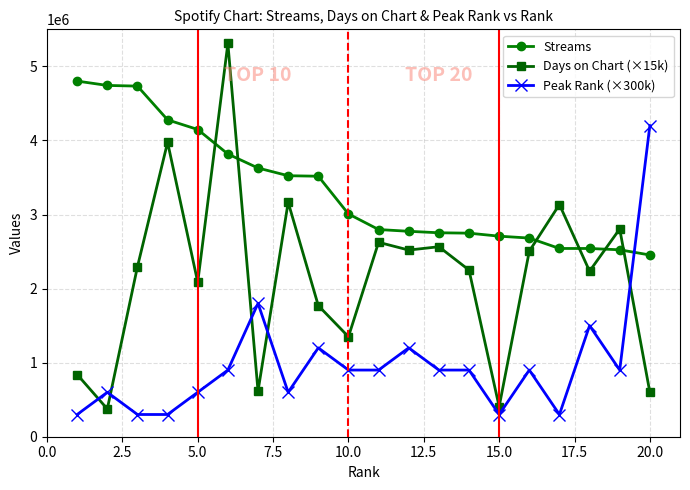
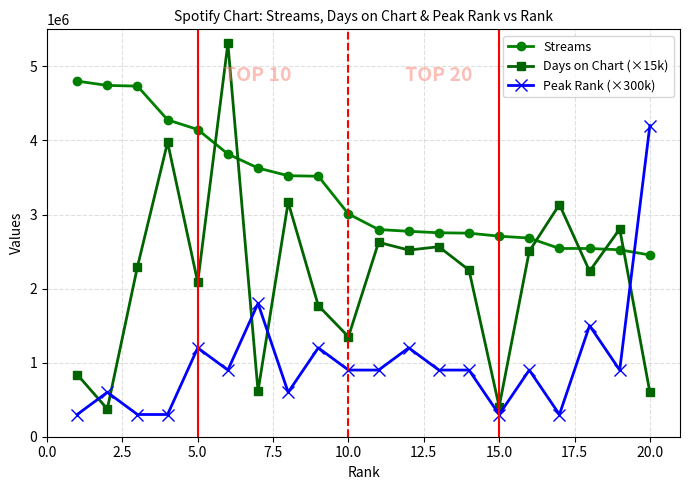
  {
    "Peak Rank (×300k)": {
-     "5.0": 600000,
+     "5.0": 1200000,
      "10.0": 900000,
      "15.0": 300000,
      "20.0": 4200000
    }
  }
